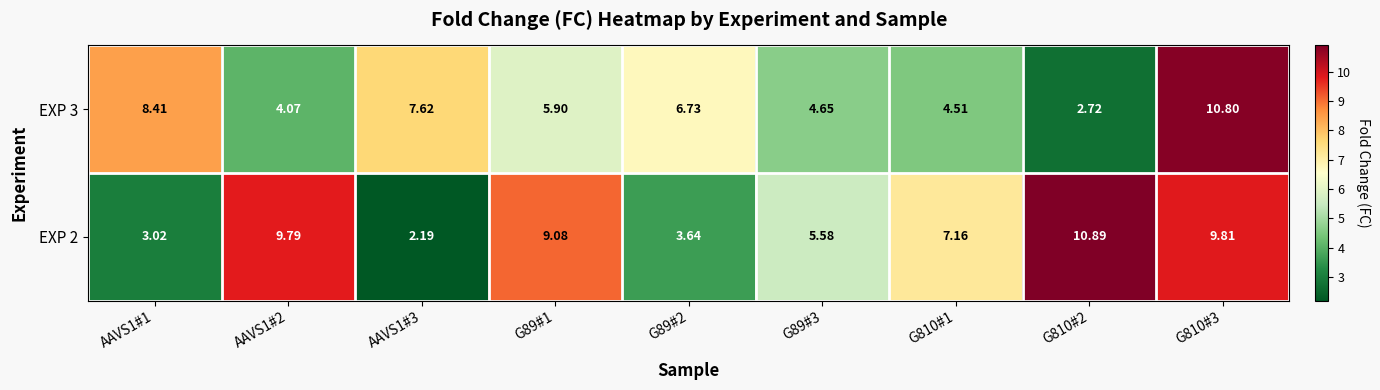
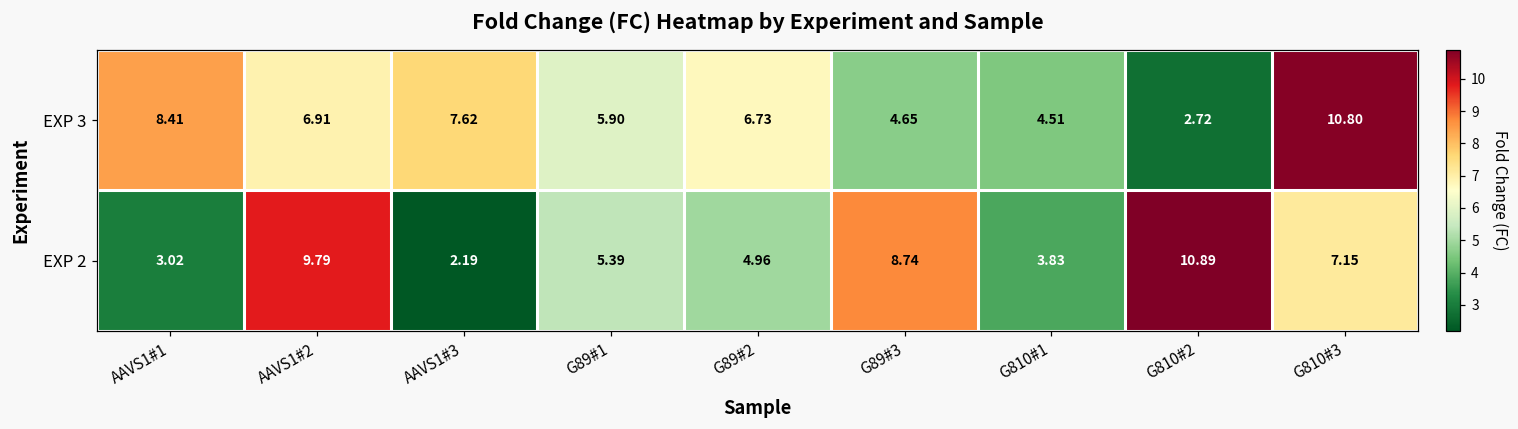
  {
    "EXP 3": {
      "AAVS1#1": 8.41,
-     "AAVS1#2": 4.07,
+     "AAVS1#2": 6.91,
      "AAVS1#3": 7.62,
      "G89#1": 5.90,
      "G89#2": 6.73,
      "G89#3": 4.65,
      "G810#1": 4.51,
      "G810#2": 2.72,
      "G810#3": 10.80
    },
    "EXP 2": {
      "AAVS1#1": 3.02,
      "AAVS1#2": 9.79,
      "AAVS1#3": 2.19,
-     "G89#1": 9.08,
-     "G89#2": 3.64,
-     "G89#3": 5.58,
-     "G810#1": 7.16,
+     "G89#1": 5.39,
+     "G89#2": 4.96,
+     "G89#3": 8.74,
+     "G810#1": 3.83,
      "G810#2": 10.89,
-     "G810#3": 9.81
+     "G810#3": 7.15
    }
  }
